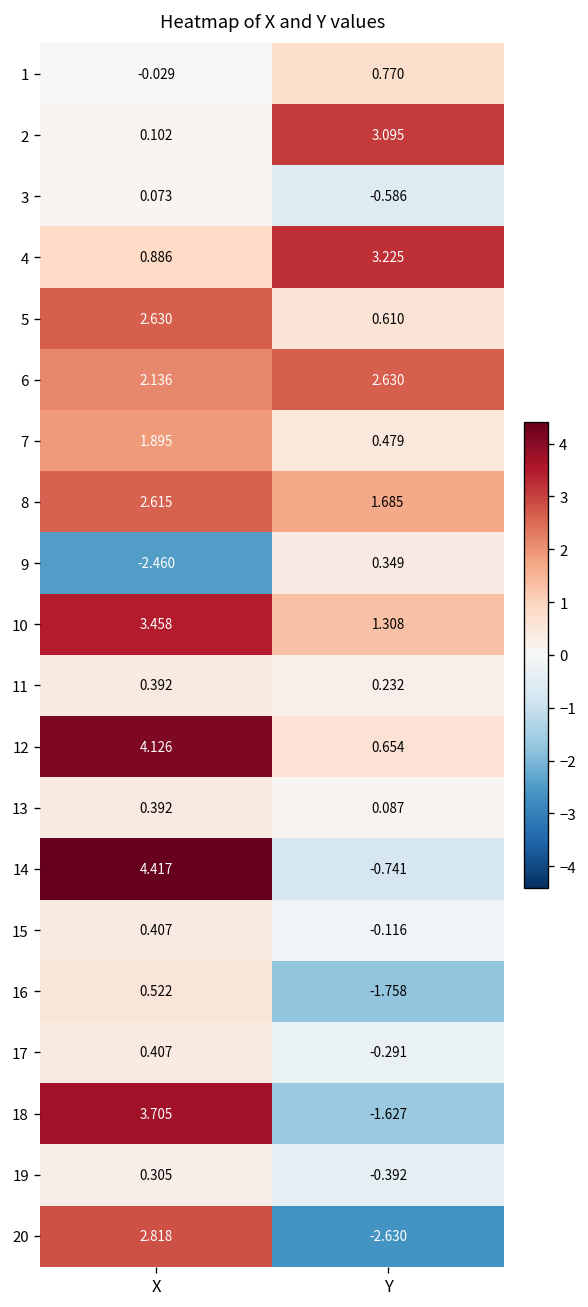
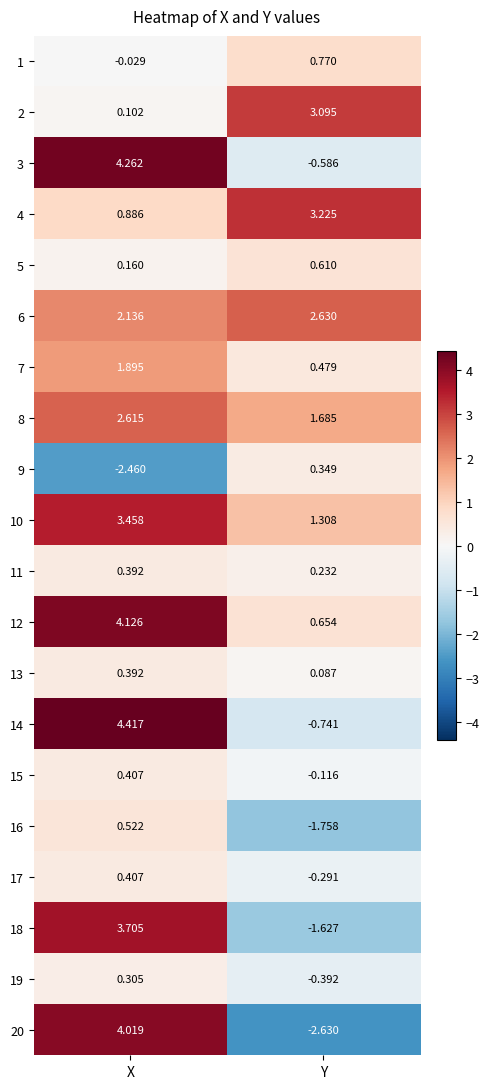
  {
    "1": {
      "X": -0.029,
      "Y": 0.770
    },
    "2": {
      "X": 0.102,
      "Y": 3.095
    },
    "3": {
-     "X": 0.073,
+     "X": 4.262,
      "Y": -0.586
    },
    "4": {
      "X": 0.886,
      "Y": 3.225
    },
    "5": {
-     "X": 2.630,
+     "X": 0.160,
      "Y": 0.610
    },
    "6": {
      "X": 2.136,
      "Y": 2.630
    },
    "7": {
      "X": 1.895,
      "Y": 0.479
    },
    "8": {
      "X": 2.615,
      "Y": 1.685
    },
    "9": {
      "X": -2.460,
      "Y": 0.349
    },
    "10": {
      "X": 3.458,
      "Y": 1.308
    },
    "11": {
      "X": 0.392,
      "Y": 0.232
    },
    "12": {
      "X": 4.126,
      "Y": 0.654
    },
    "13": {
      "X": 0.392,
      "Y": 0.087
    },
    "14": {
      "X": 4.417,
      "Y": -0.741
    },
    "15": {
      "X": 0.407,
      "Y": -0.116
    },
    "16": {
      "X": 0.522,
      "Y": -1.758
    },
    "17": {
      "X": 0.407,
      "Y": -0.291
    },
    "18": {
      "X": 3.705,
      "Y": -1.627
    },
    "19": {
      "X": 0.305,
      "Y": -0.392
    },
    "20": {
-     "X": 2.818,
+     "X": 4.019,
      "Y": -2.630
    }
  }
